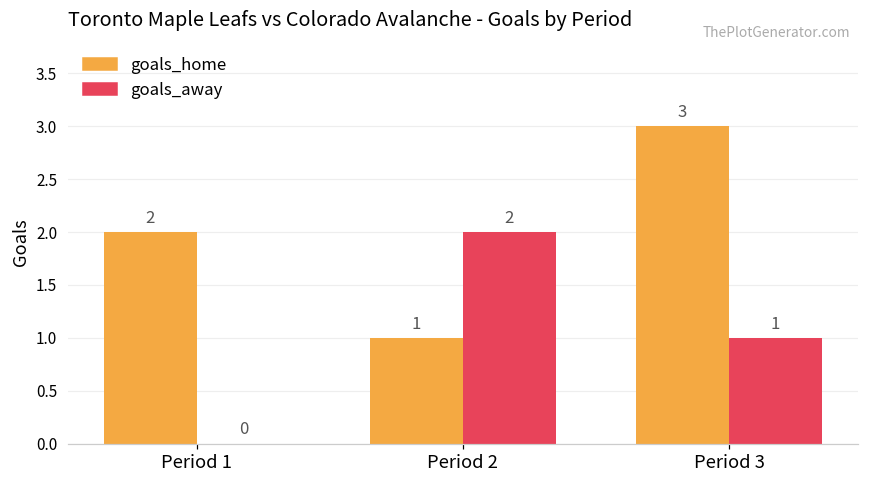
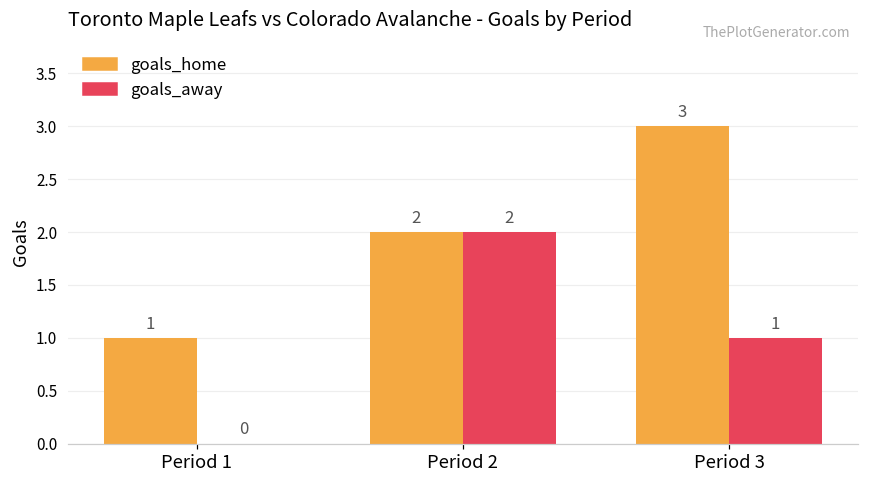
  {
    "goals_home": {
-     "Period 1": 2,
-     "Period 2": 1,
+     "Period 1": 1,
+     "Period 2": 2,
      "Period 3": 3
    },
    "goals_away": {
      "Period 1": 0,
      "Period 2": 2,
      "Period 3": 1
    }
  }
